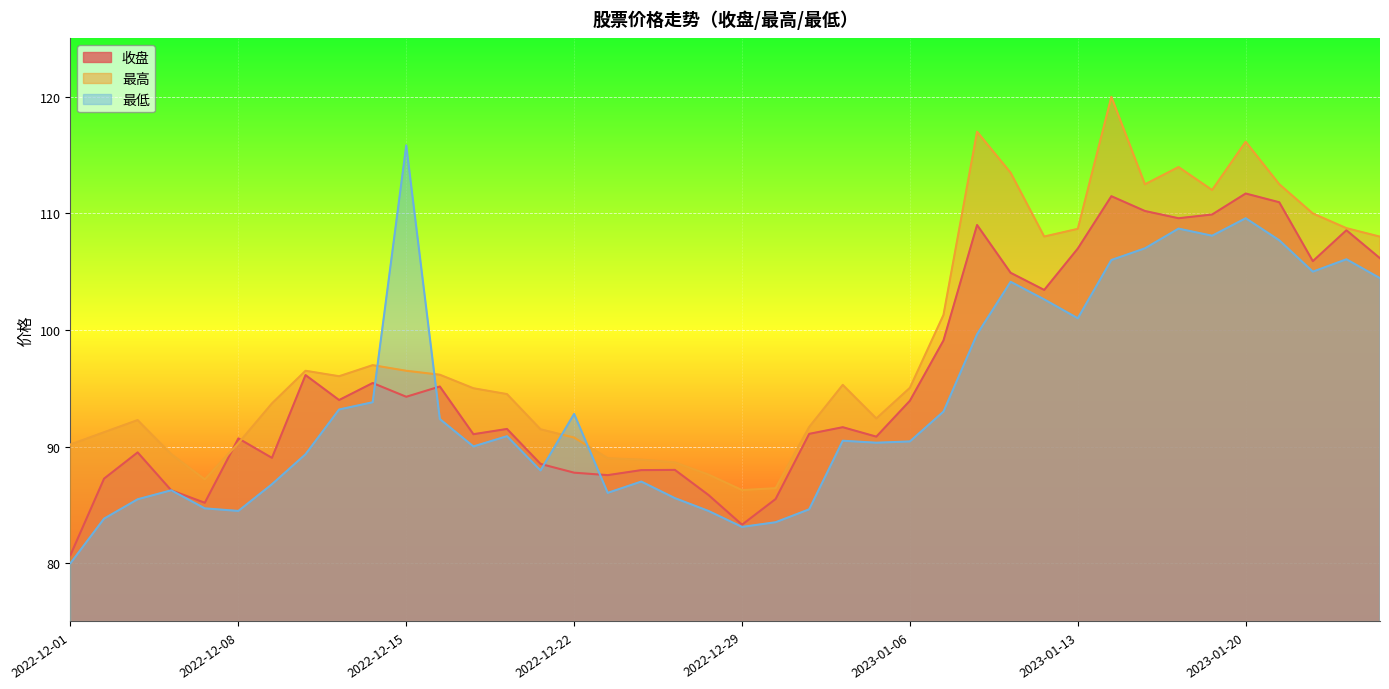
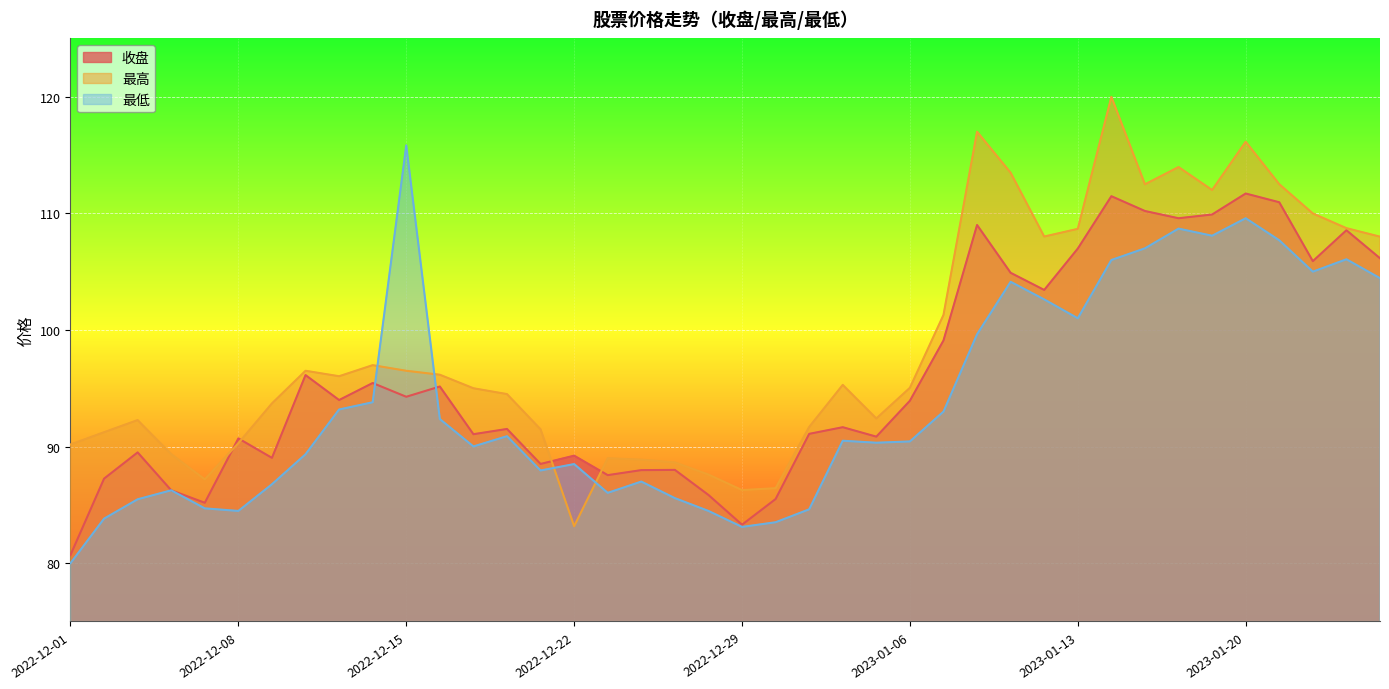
  {
    "收盘": {
      "2022-12-01": 80.7,
      "2022-12-08": 90.7,
      "2022-12-15": 94.3,
-     "2022-12-22": 87.8,
+     "2022-12-22": 89.2,
      "2023-01-06": 93.9,
      "2023-01-13": 107.0,
      "2023-01-20": 111.7
    },
    "最高": {
      "2022-12-01": 90.2,
      "2022-12-08": 90.3,
      "2022-12-15": 96.5,
-     "2022-12-22": 90.8,
+     "2022-12-22": 83.2,
      "2022-12-29": 86.3,
      "2023-01-06": 95.0,
      "2023-01-13": 108.7,
      "2023-01-20": 116.1
    },
    "最低": {
      "2022-12-01": 80.0,
      "2022-12-08": 84.5,
      "2022-12-15": 115.8,
-     "2022-12-22": 92.8,
+     "2022-12-22": 88.5,
      "2023-01-06": 90.4,
      "2023-01-13": 101.0,
      "2023-01-20": 109.6
    }
  }
